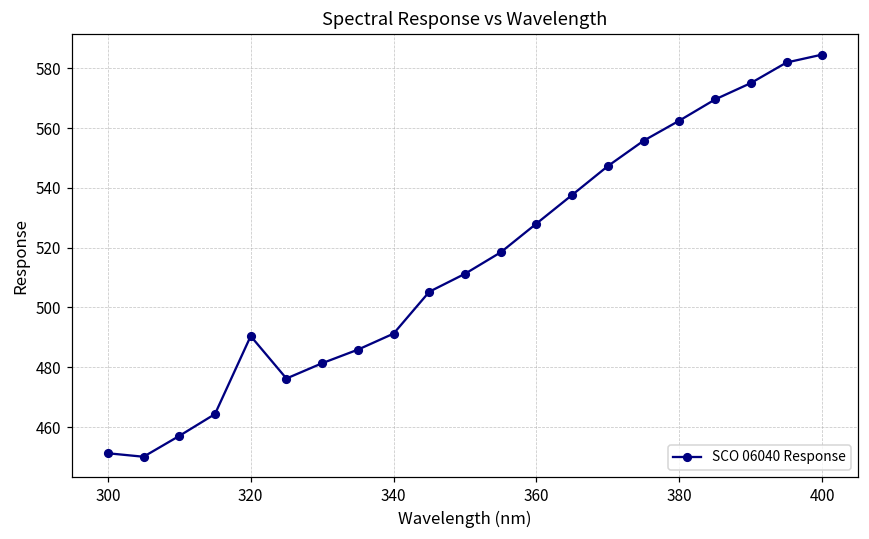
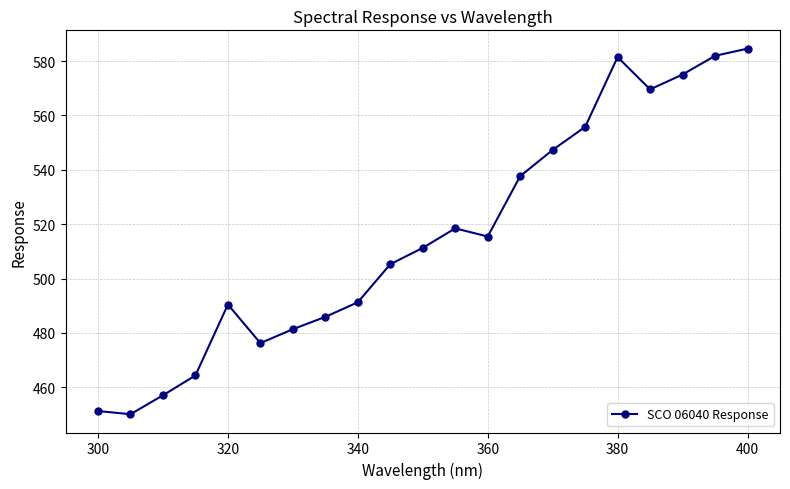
  {
    "300": 451,
    "320": 490,
    "340": 491,
-   "360": 528,
-   "380": 562,
+   "360": 515,
+   "380": 581,
    "400": 585
  }
